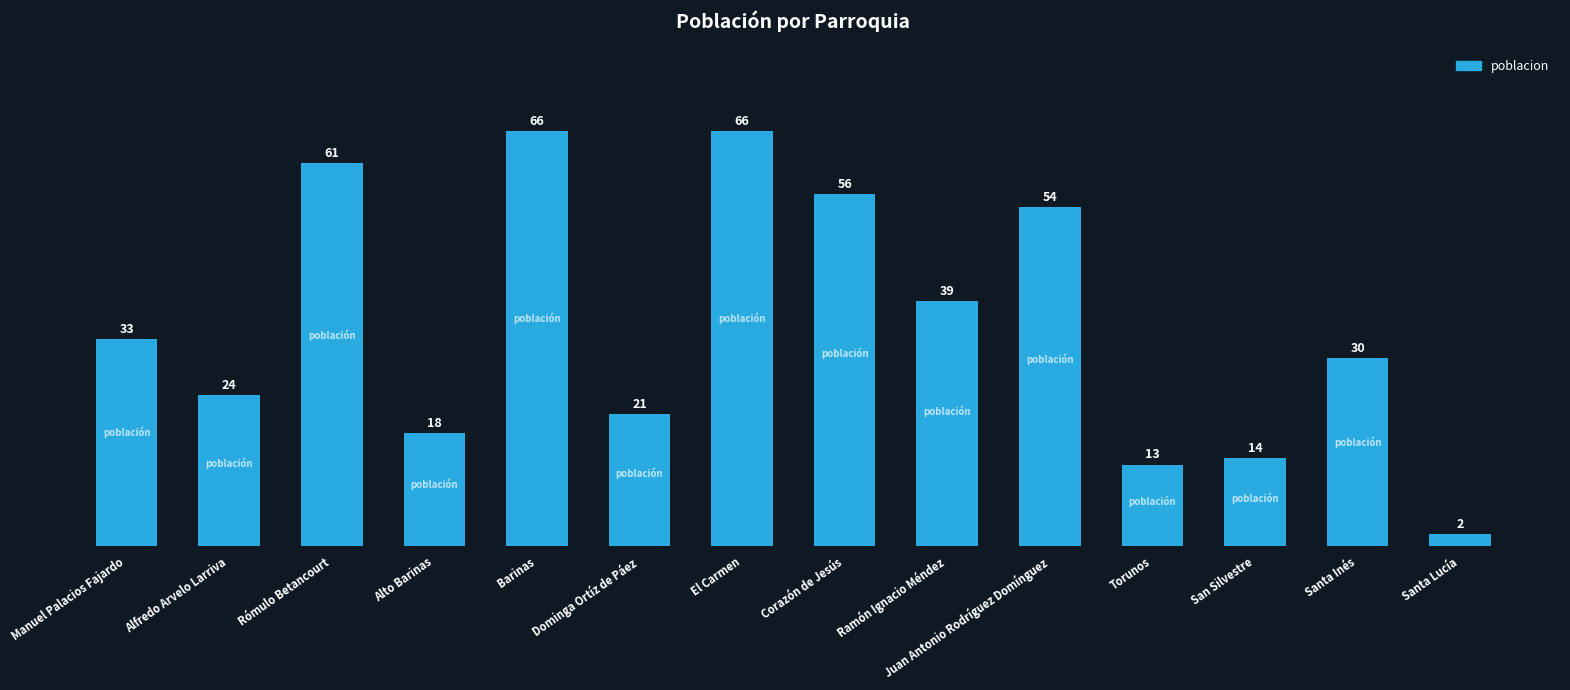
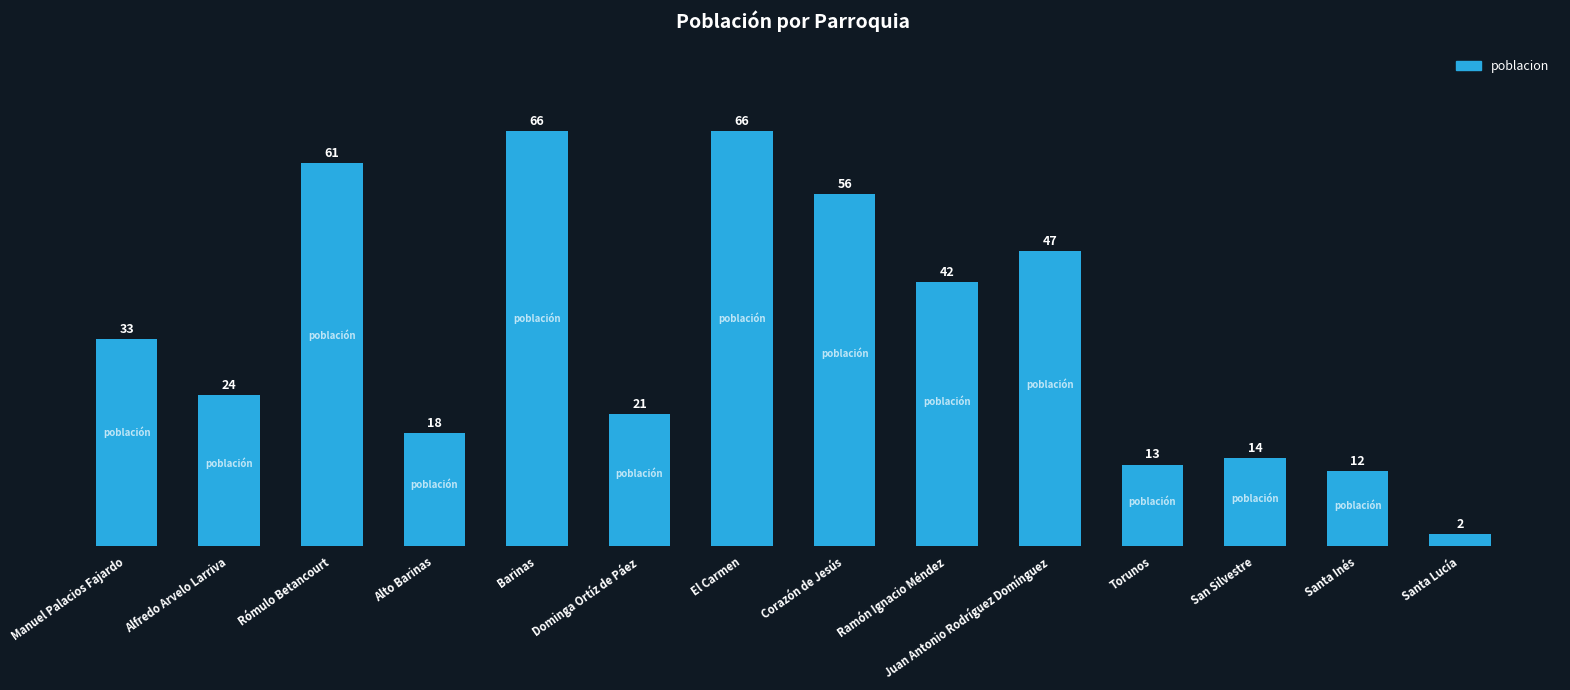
  {
    "Manuel Palacios Fajardo": 33,
    "Alfredo Arvelo Larriva": 24,
    "Rómulo Betancourt": 61,
    "Alto Barinas": 18,
    "Barinas": 66,
    "Dominga Ortíz de Páez": 21,
    "El Carmen": 66,
    "Corazón de Jesús": 56,
-   "Ramón Ignacio Méndez": 39,
-   "Juan Antonio Rodríguez Domínguez": 54,
+   "Ramón Ignacio Méndez": 42,
+   "Juan Antonio Rodríguez Domínguez": 47,
    "Torunos": 13,
    "San Silvestre": 14,
-   "Santa Inés": 30,
+   "Santa Inés": 12,
    "Santa Lucía": 2
  }
